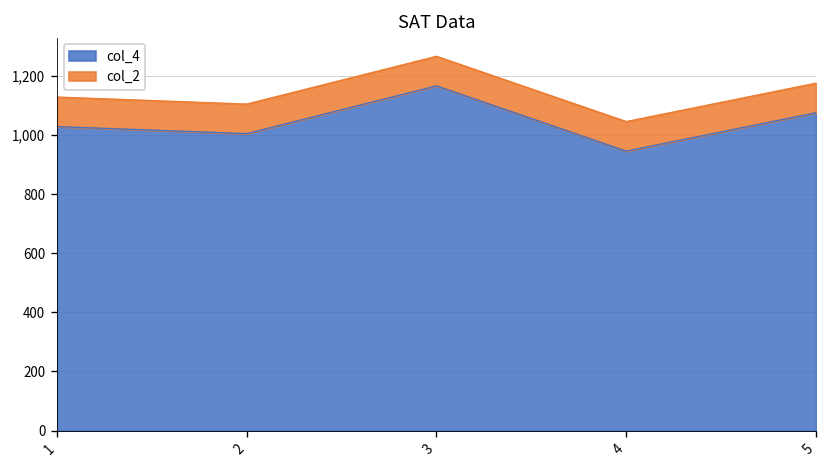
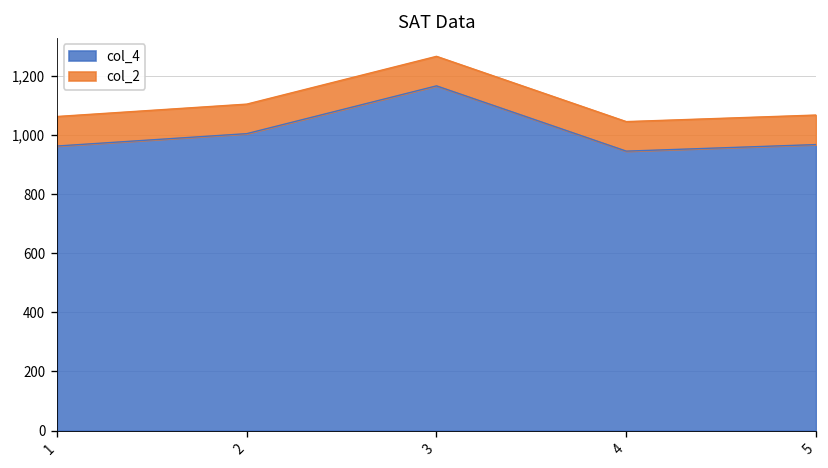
  {
    "col_4": {
-     "1": "1,030",
+     "1": "960",
      "2": "1,010",
      "3": "1,170",
      "4": "950",
-     "5": "1,080"
+     "5": "970"
    },
    "col_2": {
      "1": "100",
      "2": "100",
      "3": "100",
      "4": "100",
      "5": "100"
    }
  }
